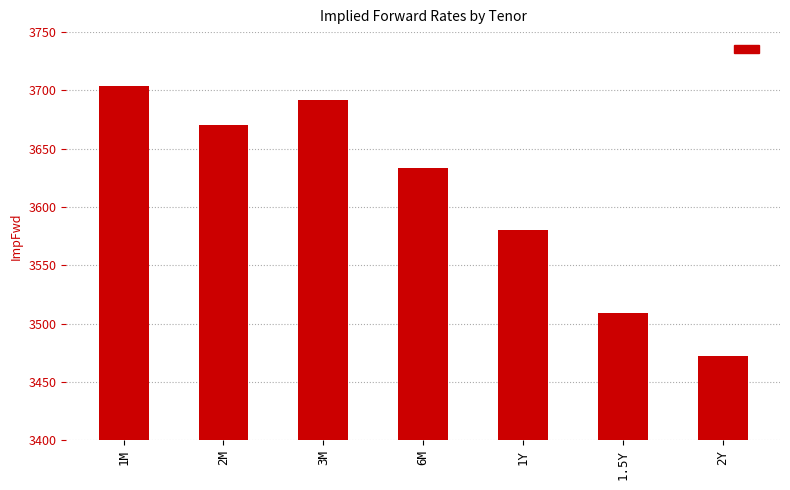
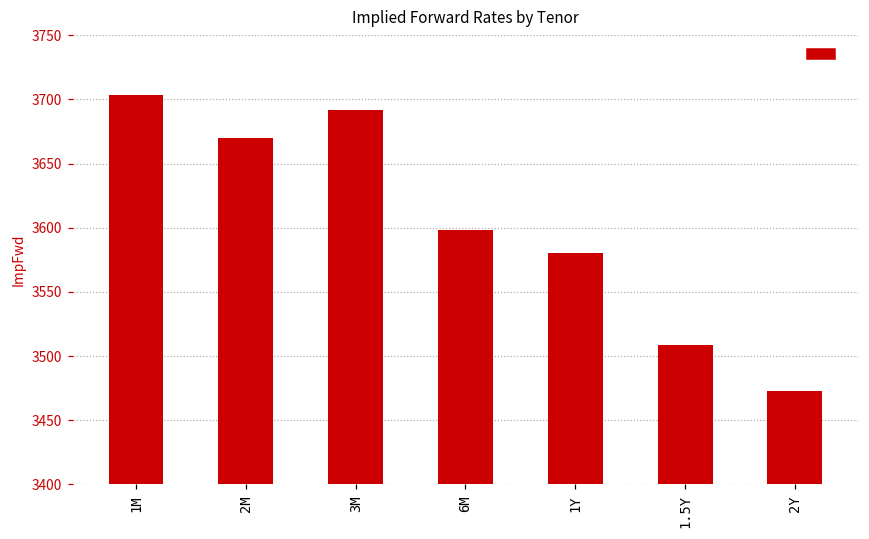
  {
    "1M": 3704,
    "2M": 3670,
    "3M": 3692,
-   "6M": 3633,
+   "6M": 3598,
    "1Y": 3581,
    "1.5Y": 3509,
    "2Y": 3473
  }
